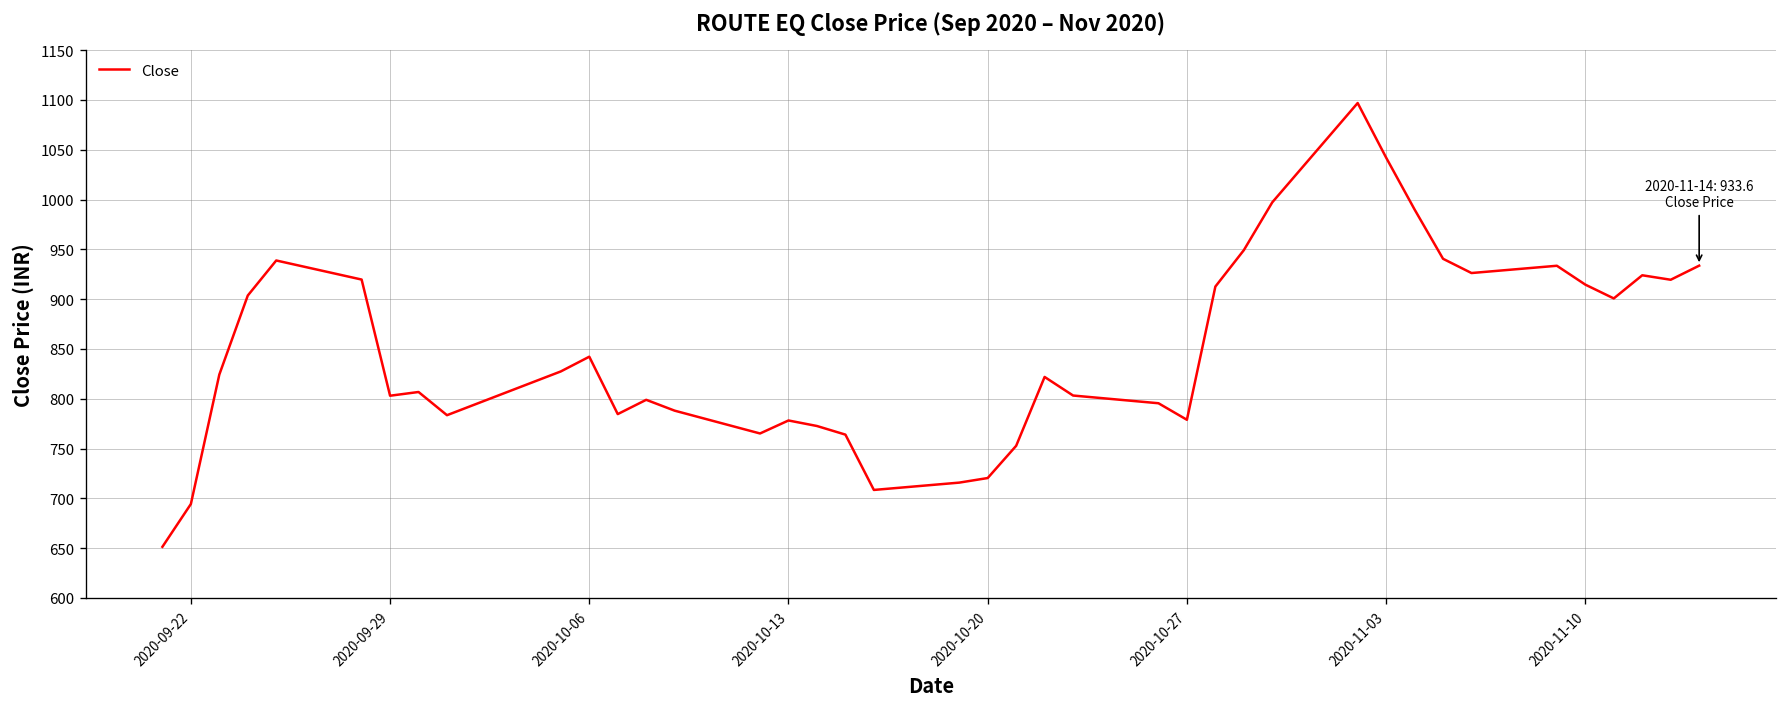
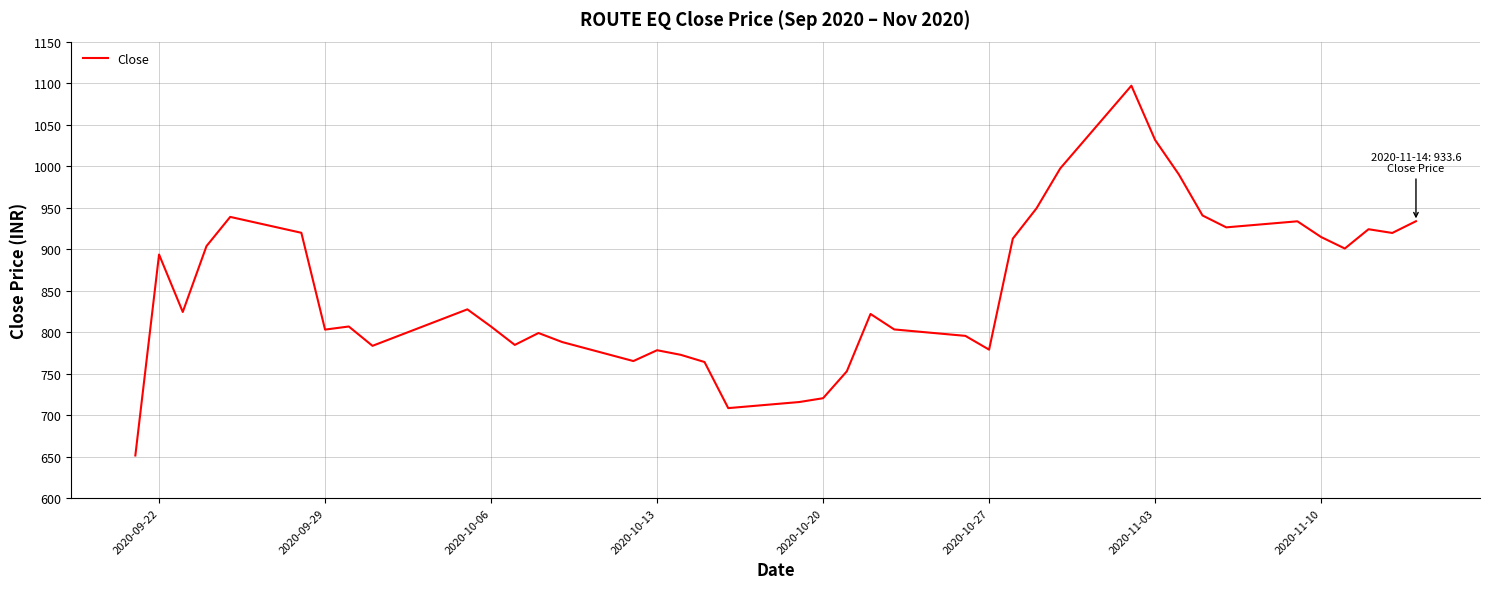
  {
-   "2020-09-22": 690,
+   "2020-09-22": 890,
    "2020-09-29": 800,
-   "2020-10-06": 840,
+   "2020-10-06": 810,
    "2020-10-13": 780,
    "2020-10-20": 720,
    "2020-10-27": 780,
-   "2020-11-03": 1040,
+   "2020-11-03": 1030,
    "2020-11-10": 910
  }
